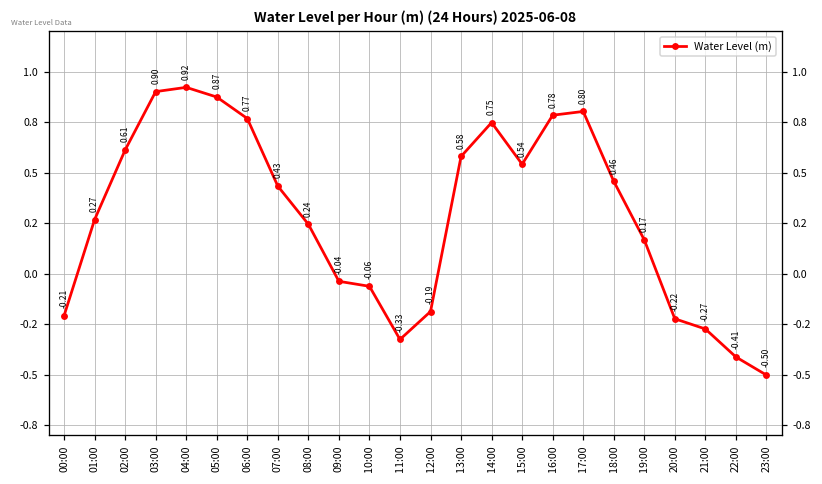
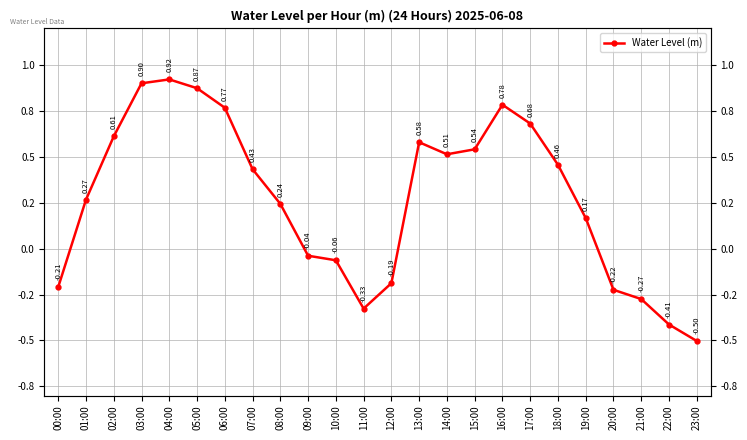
  {
    "00:00": -0.21,
    "01:00": 0.27,
    "02:00": 0.61,
    "03:00": 0.90,
    "04:00": 0.92,
    "05:00": 0.87,
    "06:00": 0.77,
    "07:00": 0.43,
    "08:00": 0.24,
    "09:00": -0.04,
    "10:00": -0.06,
    "11:00": -0.33,
    "12:00": -0.19,
    "13:00": 0.58,
-   "14:00": 0.75,
+   "14:00": 0.51,
    "15:00": 0.54,
    "16:00": 0.78,
-   "17:00": 0.80,
+   "17:00": 0.68,
    "18:00": 0.46,
    "19:00": 0.17,
    "20:00": -0.22,
    "21:00": -0.27,
    "22:00": -0.41,
    "23:00": -0.50
  }
